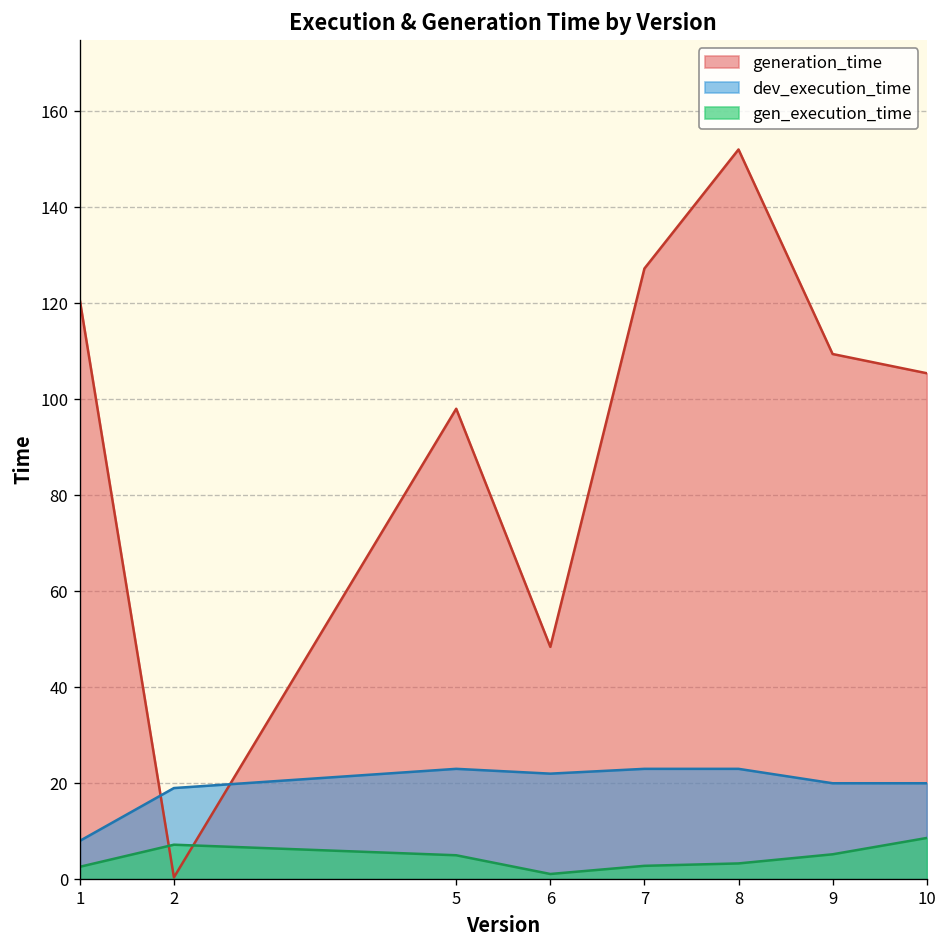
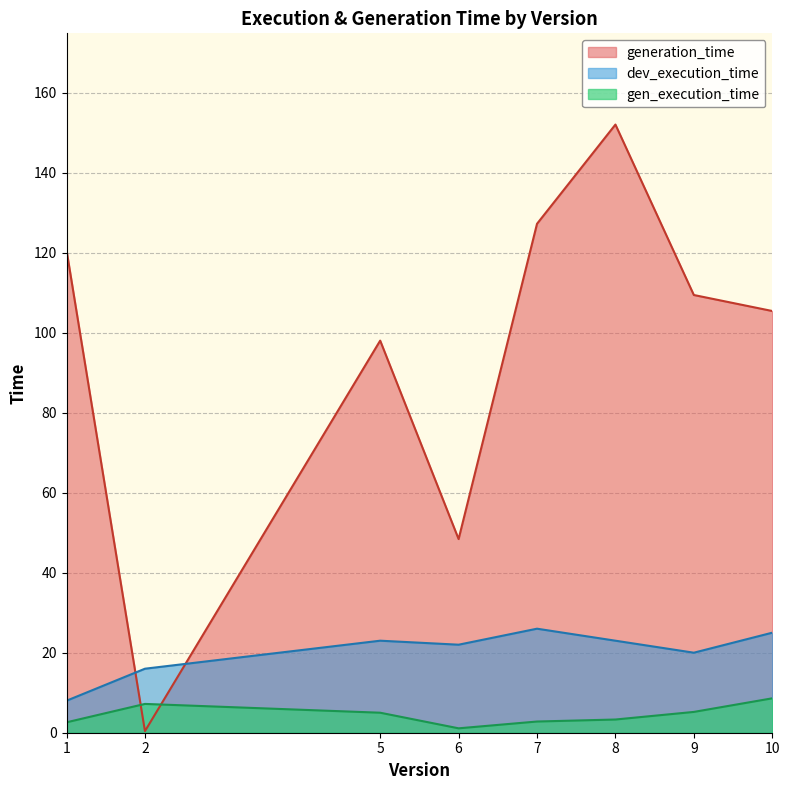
  {
    "generation_time": {
      "1": 121,
      "2": 0,
      "5": 98,
      "6": 48,
      "7": 127,
      "8": 152,
      "9": 109,
      "10": 105
    },
    "dev_execution_time": {
      "1": 8,
-     "2": 19,
+     "2": 16,
      "5": 23,
      "6": 22,
-     "7": 23,
+     "7": 26,
      "8": 23,
      "9": 20,
-     "10": 20
+     "10": 25
    },
    "gen_execution_time": {
      "1": 3,
      "2": 7,
      "5": 5,
      "6": 1,
      "7": 3,
      "8": 3,
      "9": 5,
      "10": 9
    }
  }
